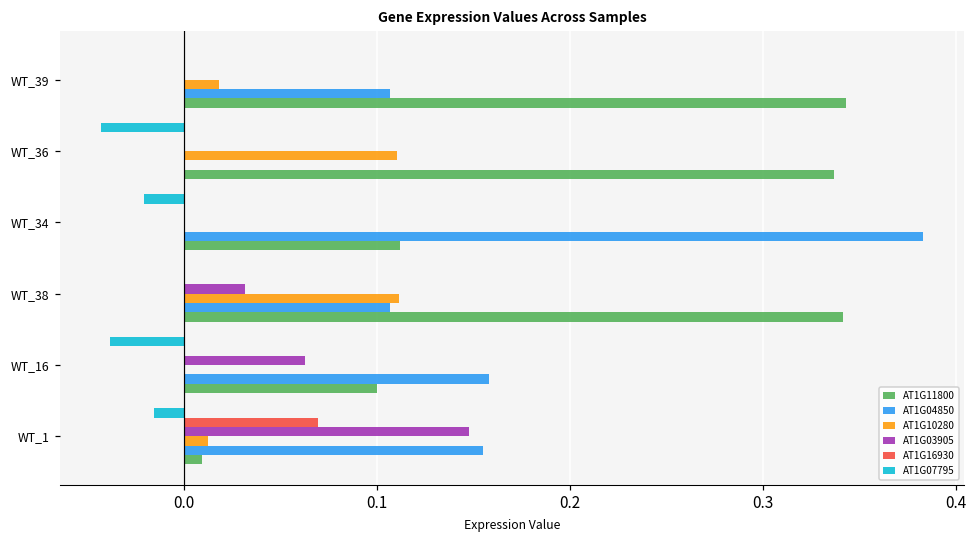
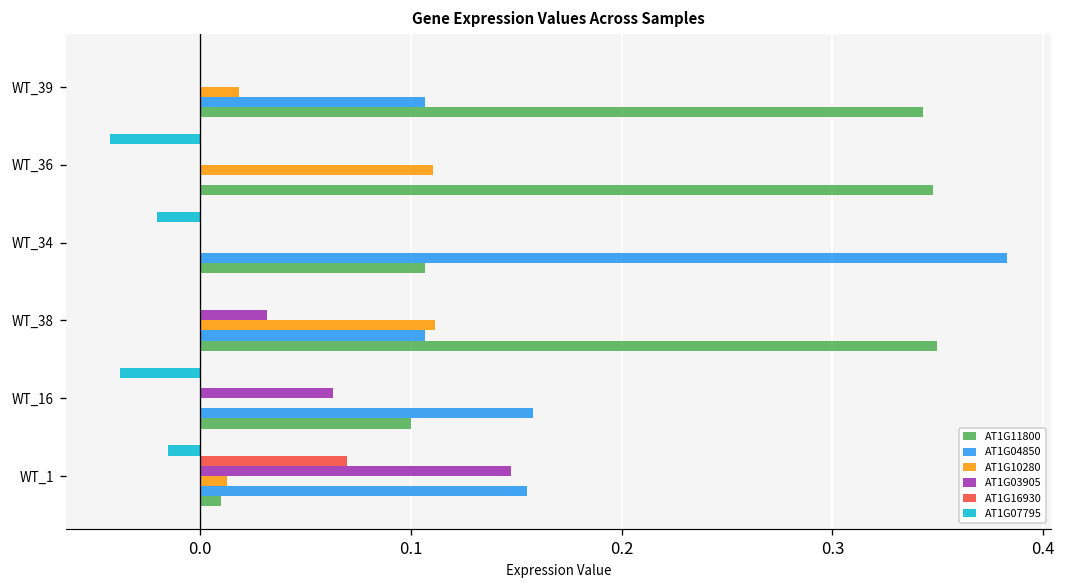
  {
    "AT1G11800": {
      "WT_39": 0.343,
-     "WT_36": 0.337,
-     "WT_34": 0.112,
-     "WT_38": 0.341,
+     "WT_36": 0.348,
+     "WT_34": 0.107,
+     "WT_38": 0.349,
      "WT_16": 0.100,
      "WT_1": 0.010
    },
    "AT1G10280": {
      "WT_39": 0.018,
      "WT_36": 0.110,
      "WT_34": 0.000,
      "WT_38": 0.112,
      "WT_16": 0.000,
      "WT_1": 0.012
    },
    "AT1G03905": {
      "WT_39": 0.000,
      "WT_36": 0.000,
      "WT_34": 0.000,
      "WT_38": 0.032,
      "WT_16": 0.063,
      "WT_1": 0.148
    },
    "AT1G16930": {
      "WT_39": 0.000,
      "WT_36": 0.000,
      "WT_34": 0.000,
      "WT_38": 0.000,
      "WT_16": 0.000,
      "WT_1": 0.070
    }
  }
